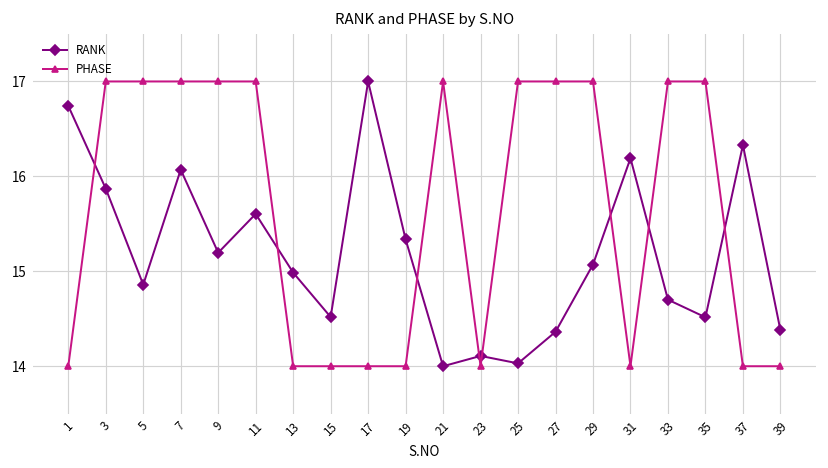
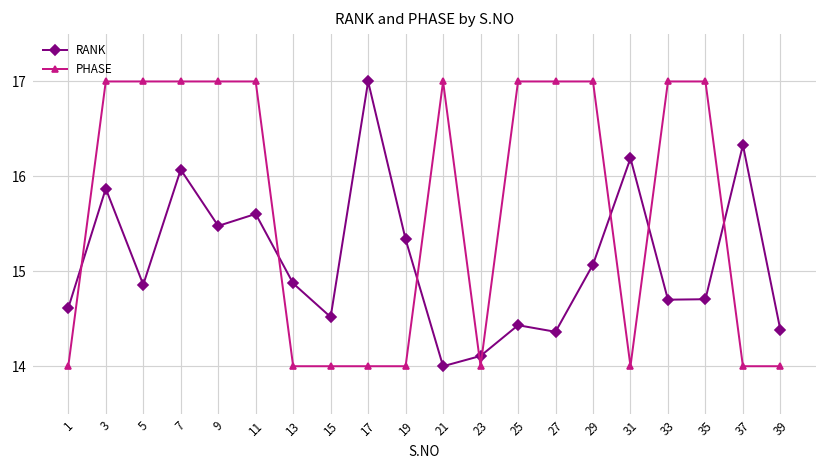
  {
    "RANK": {
-     "1": 16.7,
+     "1": 14.6,
      "3": 15.9,
      "5": 14.9,
      "7": 16.1,
-     "9": 15.2,
+     "9": 15.5,
      "11": 15.6,
-     "13": 15.0,
+     "13": 14.9,
      "15": 14.5,
      "17": 17.0,
      "19": 15.3,
      "21": 14.0,
      "23": 14.1,
-     "25": 14.0,
+     "25": 14.4,
      "27": 14.4,
      "29": 15.1,
      "31": 16.2,
      "33": 14.7,
-     "35": 14.5,
+     "35": 14.7,
      "37": 16.3,
      "39": 14.4
    },
    "PHASE": {
      "1": 14.0,
      "3": 17.0,
      "5": 17.0,
      "7": 17.0,
      "9": 17.0,
      "11": 17.0,
      "13": 14.0,
      "15": 14.0,
      "17": 14.0,
      "19": 14.0,
      "21": 17.0,
      "23": 14.0,
      "25": 17.0,
      "27": 17.0,
      "29": 17.0,
      "31": 14.0,
      "33": 17.0,
      "35": 17.0,
      "37": 14.0,
      "39": 14.0
    }
  }
